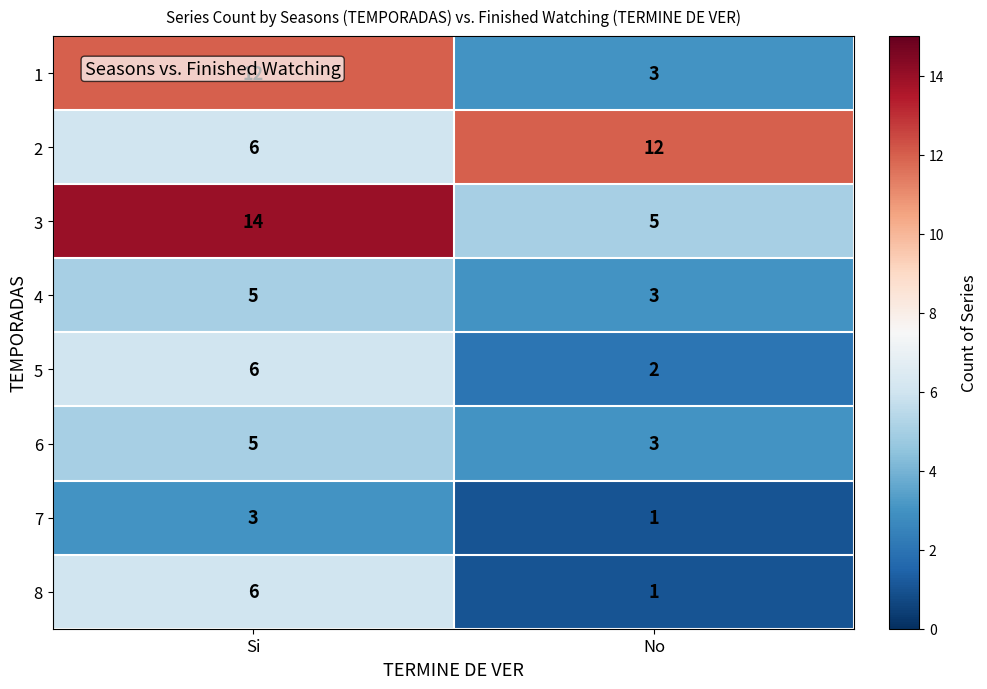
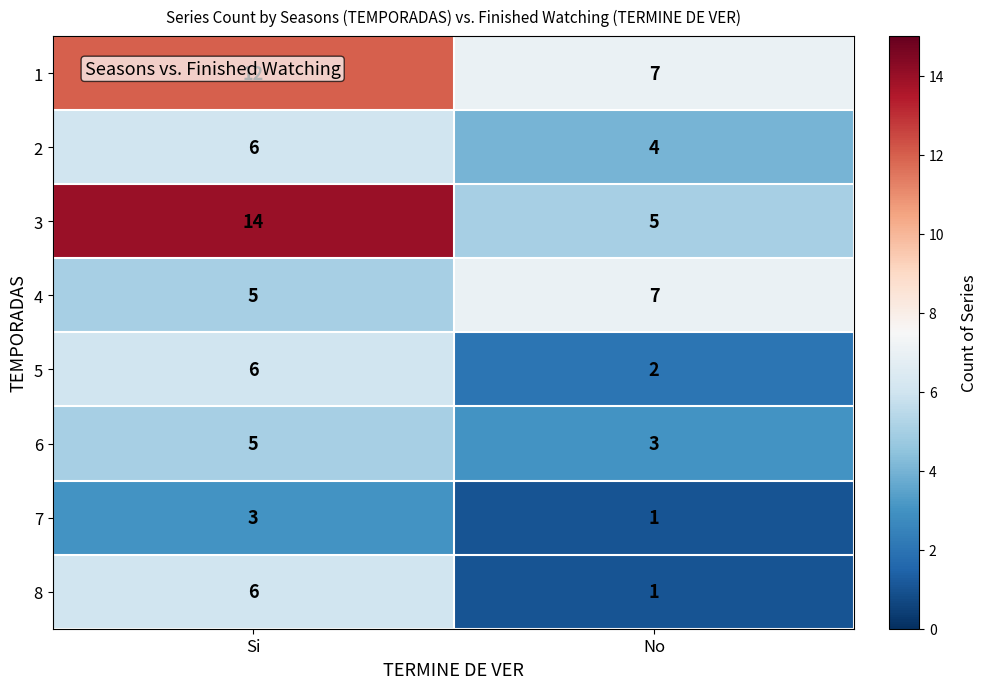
  {
    "1": {
-     "No": 3
+     "No": 7
    },
    "2": {
      "Si": 6,
-     "No": 12
+     "No": 4
    },
    "3": {
      "Si": 14,
      "No": 5
    },
    "4": {
      "Si": 5,
-     "No": 3
+     "No": 7
    },
    "5": {
      "Si": 6,
      "No": 2
    },
    "6": {
      "Si": 5,
      "No": 3
    },
    "7": {
      "Si": 3,
      "No": 1
    },
    "8": {
      "Si": 6,
      "No": 1
    }
  }
